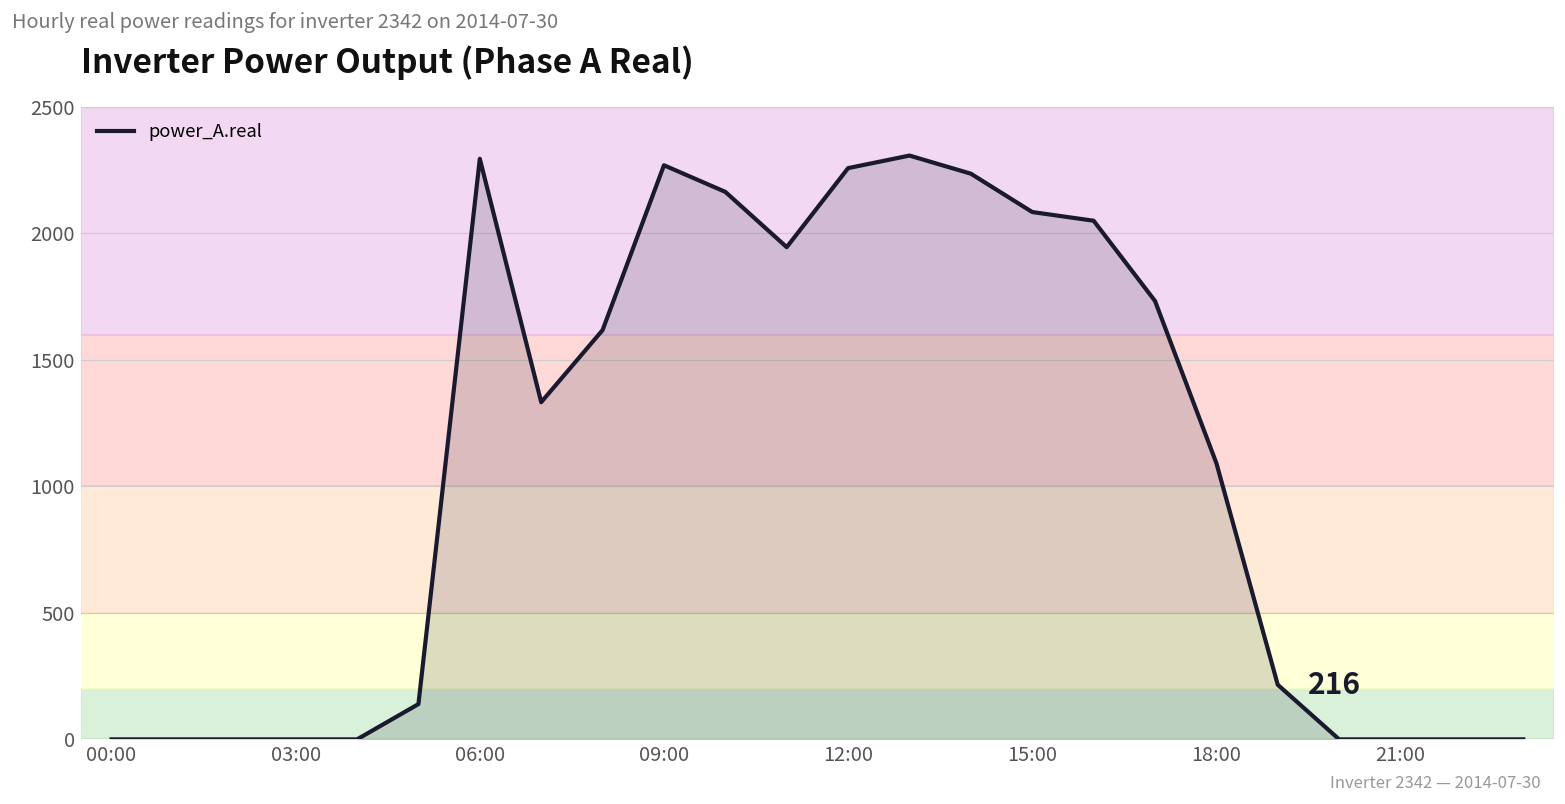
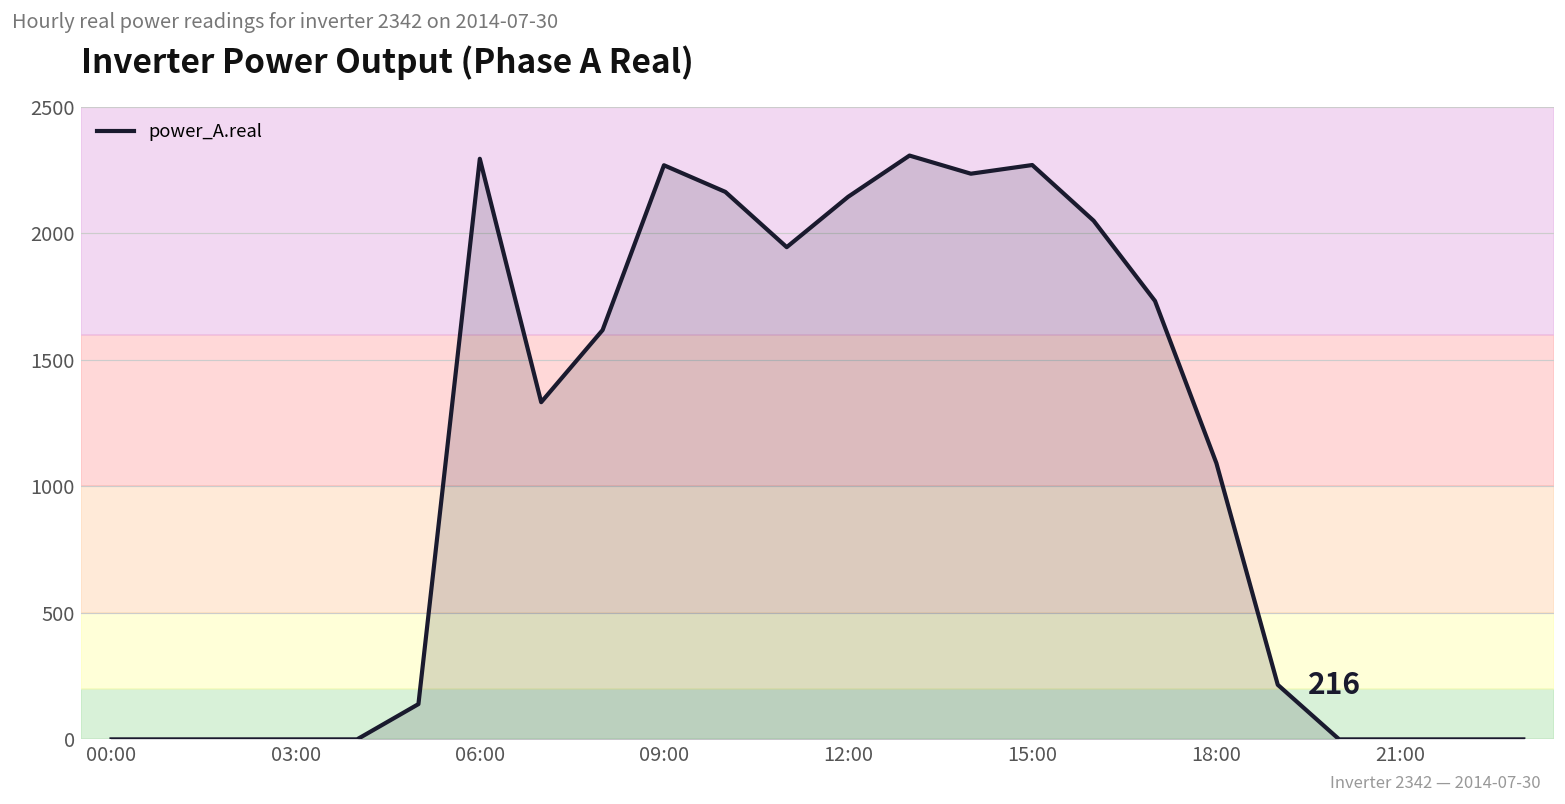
  {
    "00:00": 0,
    "03:00": 0,
    "06:00": 2290,
    "09:00": 2270,
-   "12:00": 2260,
-   "15:00": 2080,
+   "12:00": 2140,
+   "15:00": 2270,
    "18:00": 1090,
    "21:00": 0
  }
